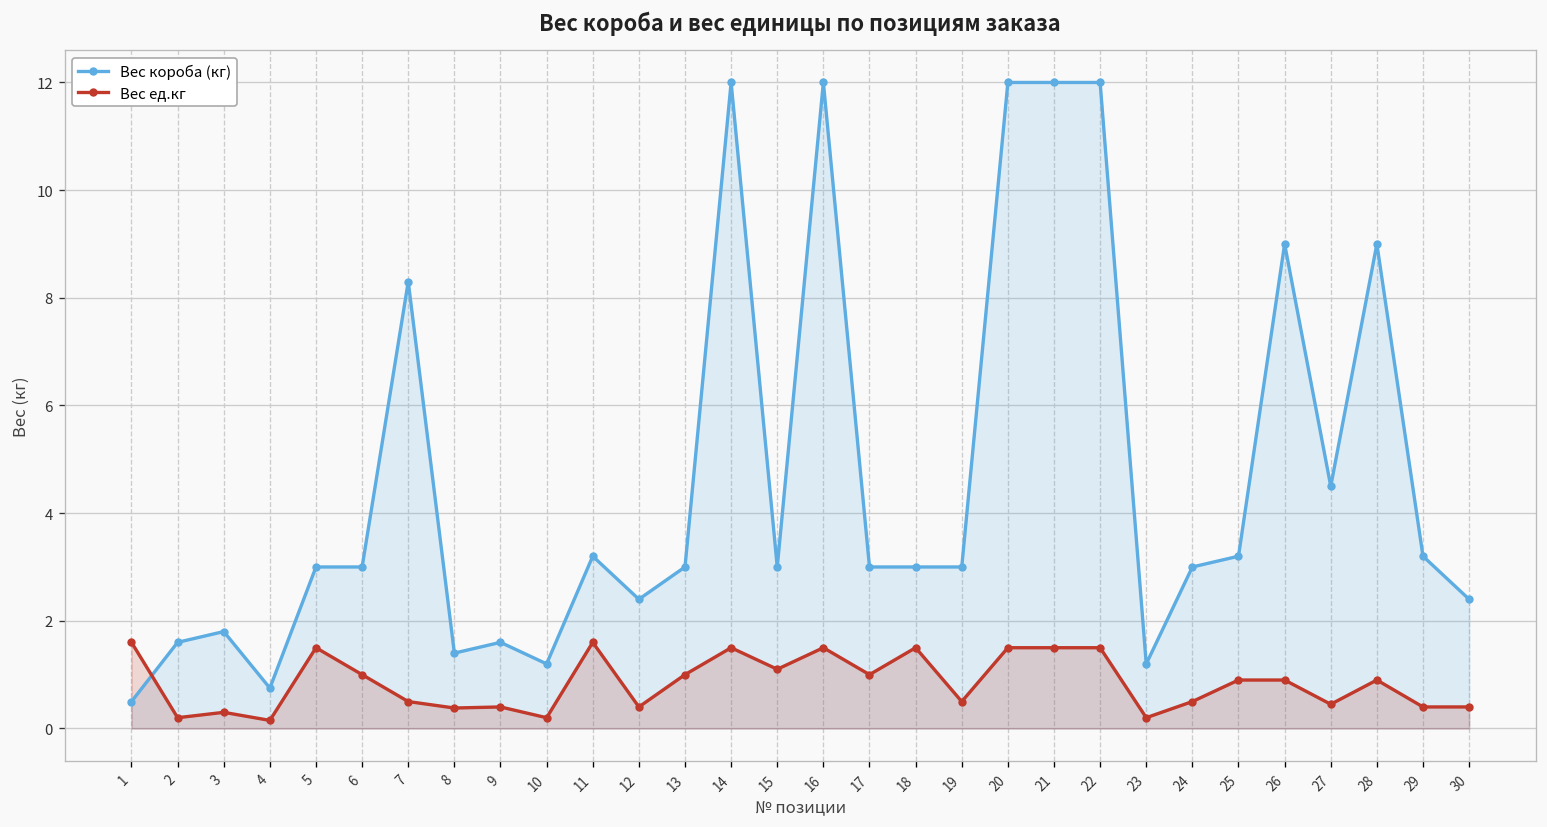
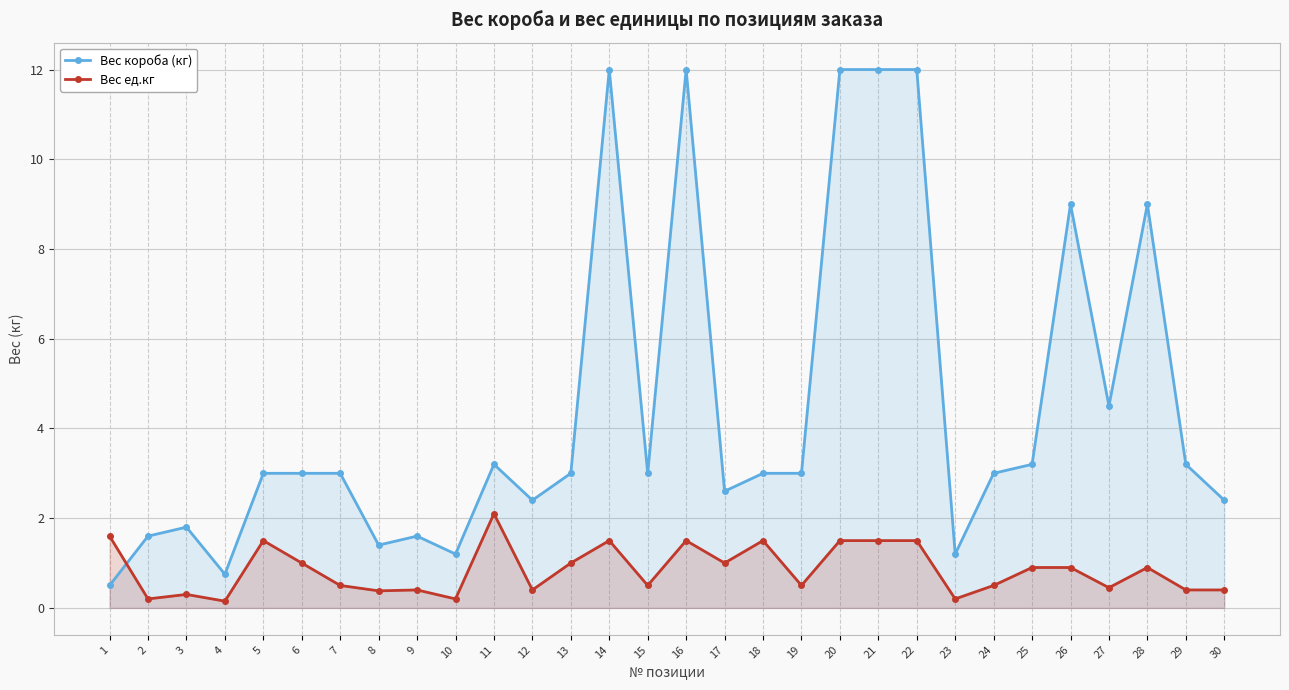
  {
    "Вес короба (кг)": {
      "1": 0.5,
      "2": 1.6,
      "3": 1.8,
      "4": 0.8,
      "5": 3.0,
      "6": 3.0,
-     "7": 8.3,
+     "7": 3.0,
      "8": 1.4,
      "9": 1.6,
      "10": 1.2,
      "11": 3.2,
      "12": 2.4,
      "13": 3.0,
      "14": 12.0,
      "15": 3.0,
      "16": 12.0,
-     "17": 3.0,
+     "17": 2.6,
      "18": 3.0,
      "19": 3.0,
      "20": 12.0,
      "21": 12.0,
      "22": 12.0,
      "23": 1.2,
      "24": 3.0,
      "25": 3.2,
      "26": 9.0,
      "27": 4.5,
      "28": 9.0,
      "29": 3.2,
      "30": 2.4
    },
    "Вес ед.кг": {
      "1": 1.6,
      "2": 0.2,
      "3": 0.3,
      "4": 0.2,
      "5": 1.5,
      "6": 1.0,
      "7": 0.5,
      "8": 0.4,
      "9": 0.4,
      "10": 0.2,
-     "11": 1.6,
+     "11": 2.1,
      "12": 0.4,
      "13": 1.0,
      "14": 1.5,
-     "15": 1.1,
+     "15": 0.5,
      "16": 1.5,
      "17": 1.0,
      "18": 1.5,
      "19": 0.5,
      "20": 1.5,
      "21": 1.5,
      "22": 1.5,
      "23": 0.2,
      "24": 0.5,
      "25": 0.9,
      "26": 0.9,
      "27": 0.5,
      "28": 0.9,
      "29": 0.4,
      "30": 0.4
    }
  }
